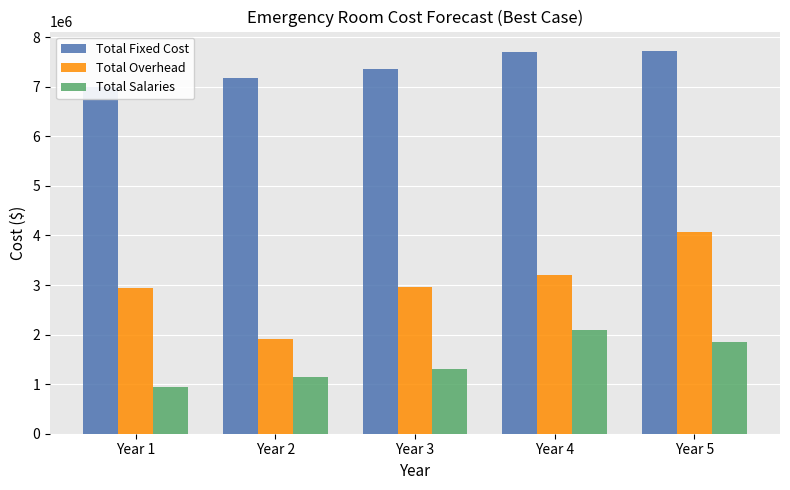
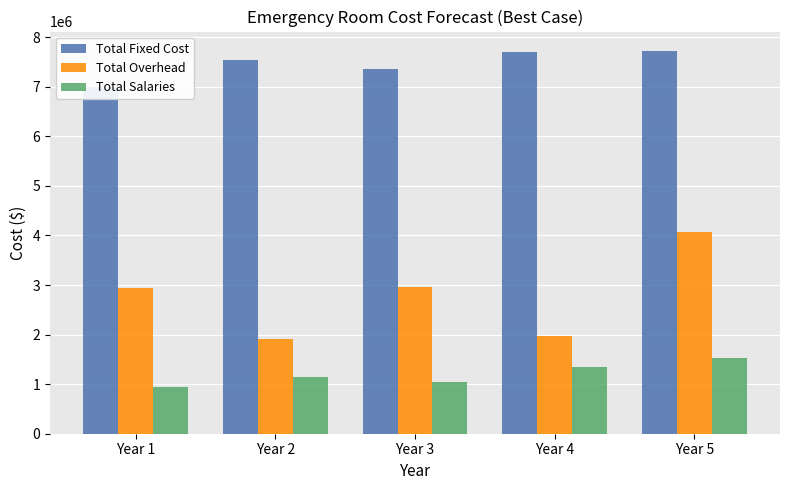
  {
    "Total Fixed Cost": {
-     "Year 2": 7200000,
+     "Year 2": 7500000,
      "Year 3": 7400000,
      "Year 4": 7700000,
      "Year 5": 7700000
    },
    "Total Overhead": {
      "Year 1": 2900000,
      "Year 2": 1900000,
      "Year 3": 3000000,
-     "Year 4": 3200000,
+     "Year 4": 2000000,
      "Year 5": 4100000
    },
    "Total Salaries": {
      "Year 1": 1000000,
      "Year 2": 1200000,
-     "Year 3": 1300000,
-     "Year 4": 2100000,
-     "Year 5": 1900000
+     "Year 3": 1100000,
+     "Year 4": 1300000,
+     "Year 5": 1500000
    }
  }
